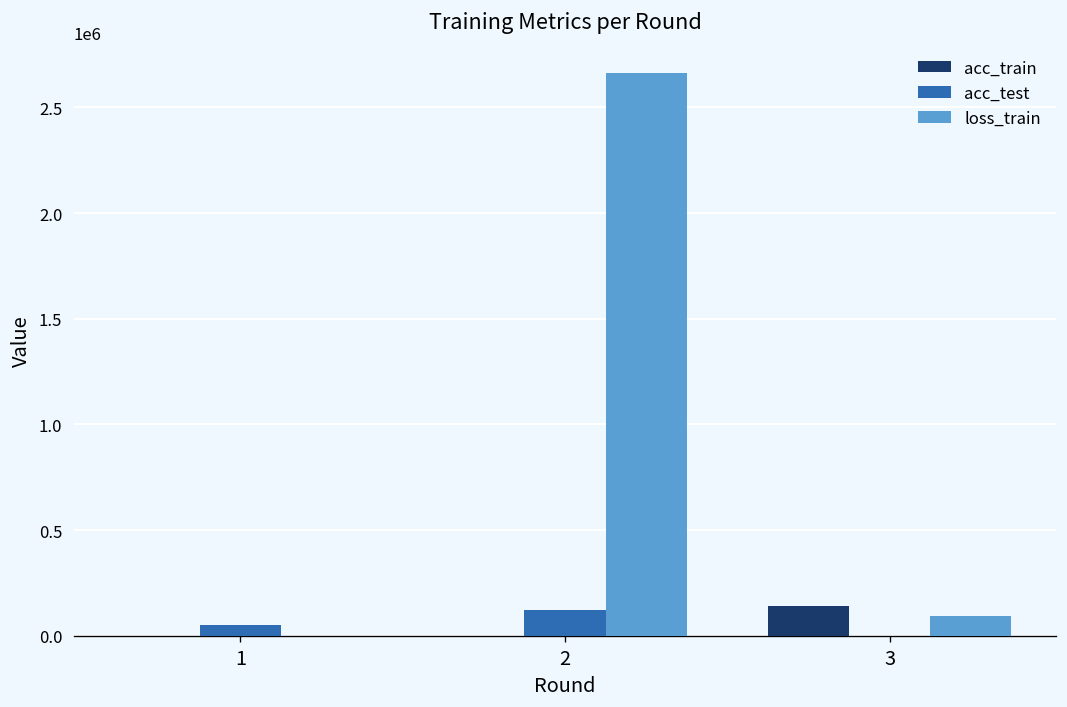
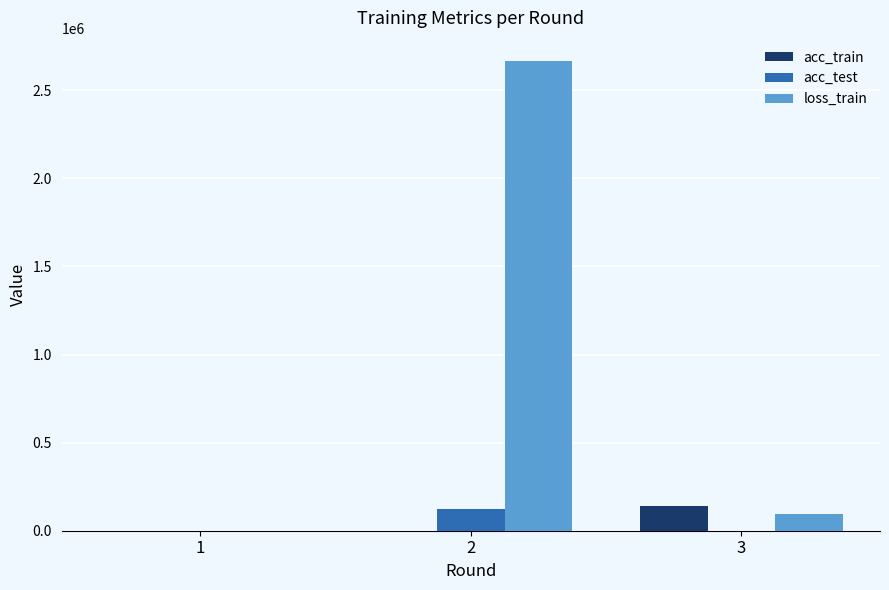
  {
    "acc_train": {
      "3": 140000
    },
    "acc_test": {
-     "1": 50000,
+     "1": 0,
      "2": 120000
    },
    "loss_train": {
      "2": 2660000,
      "3": 90000
    }
  }
